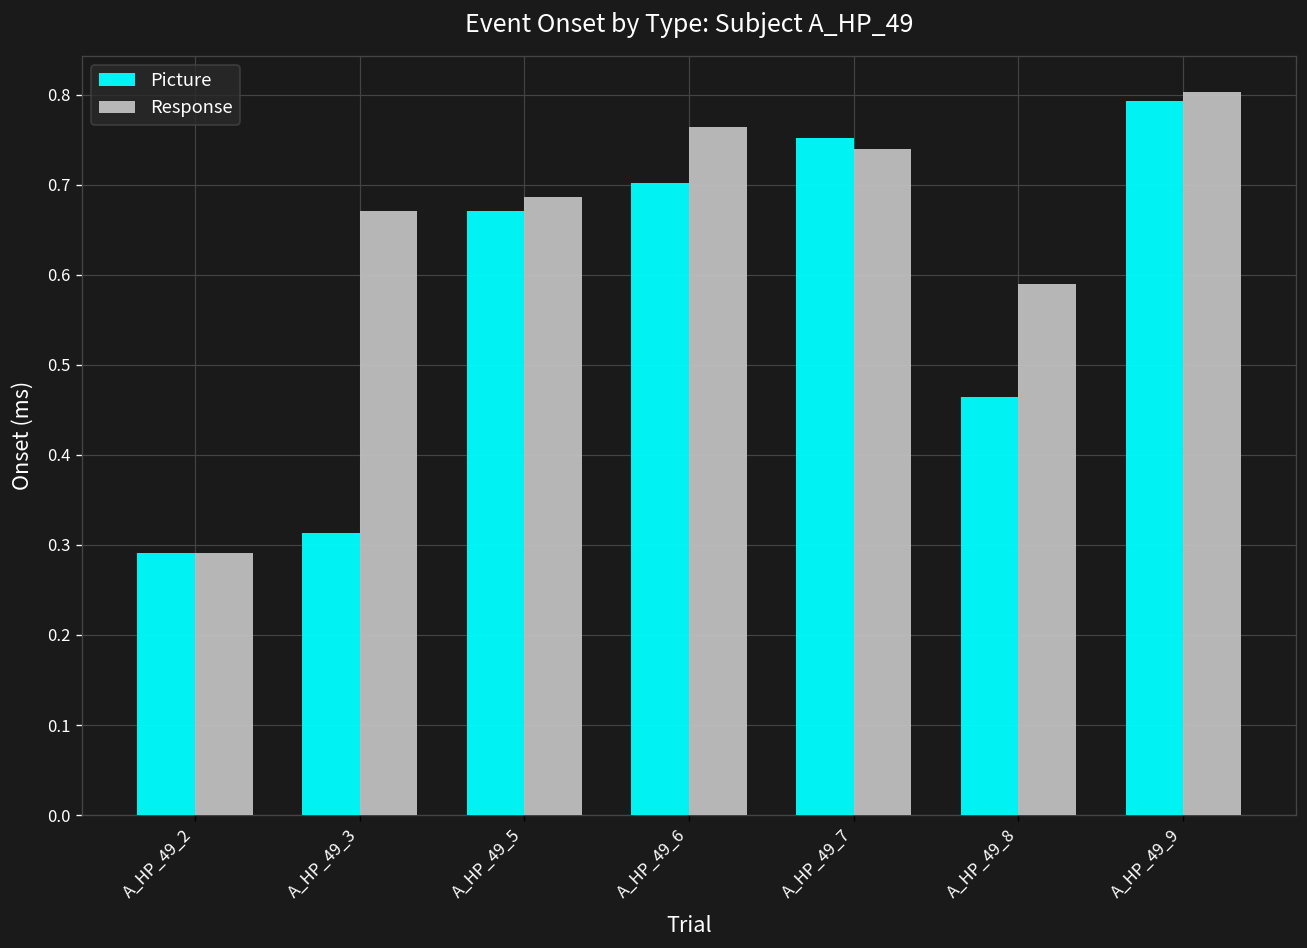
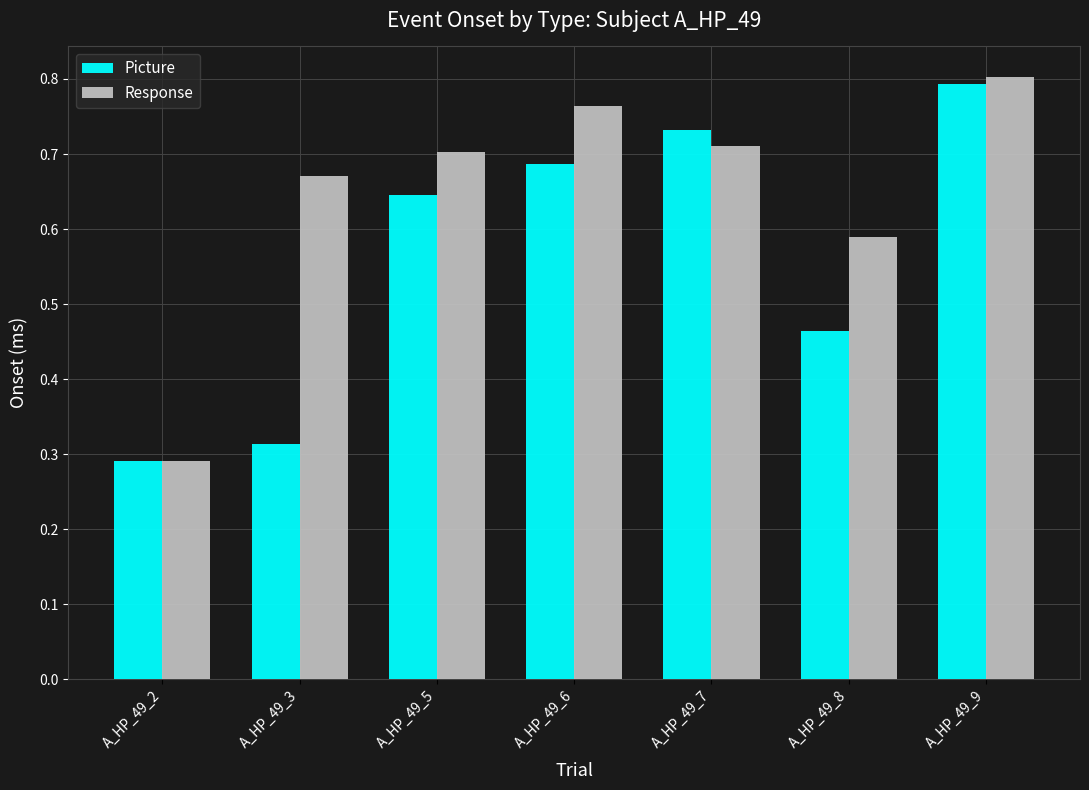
  {
    "Picture": {
      "A_HP_49_2": 0.29,
      "A_HP_49_3": 0.31,
-     "A_HP_49_5": 0.67,
-     "A_HP_49_6": 0.70,
-     "A_HP_49_7": 0.75,
+     "A_HP_49_5": 0.64,
+     "A_HP_49_6": 0.69,
+     "A_HP_49_7": 0.73,
      "A_HP_49_8": 0.46,
      "A_HP_49_9": 0.79
    },
    "Response": {
      "A_HP_49_2": 0.29,
      "A_HP_49_3": 0.67,
-     "A_HP_49_5": 0.69,
+     "A_HP_49_5": 0.70,
      "A_HP_49_6": 0.76,
-     "A_HP_49_7": 0.74,
+     "A_HP_49_7": 0.71,
      "A_HP_49_8": 0.59,
      "A_HP_49_9": 0.80
    }
  }
